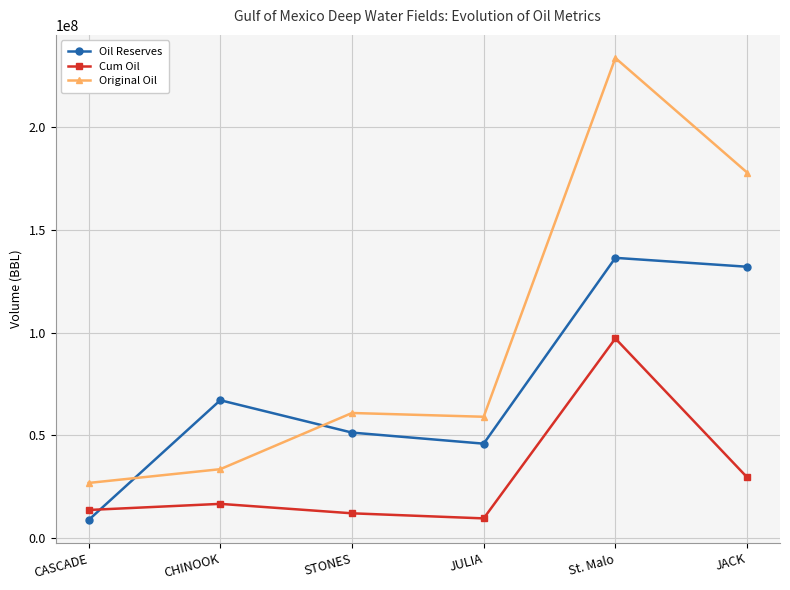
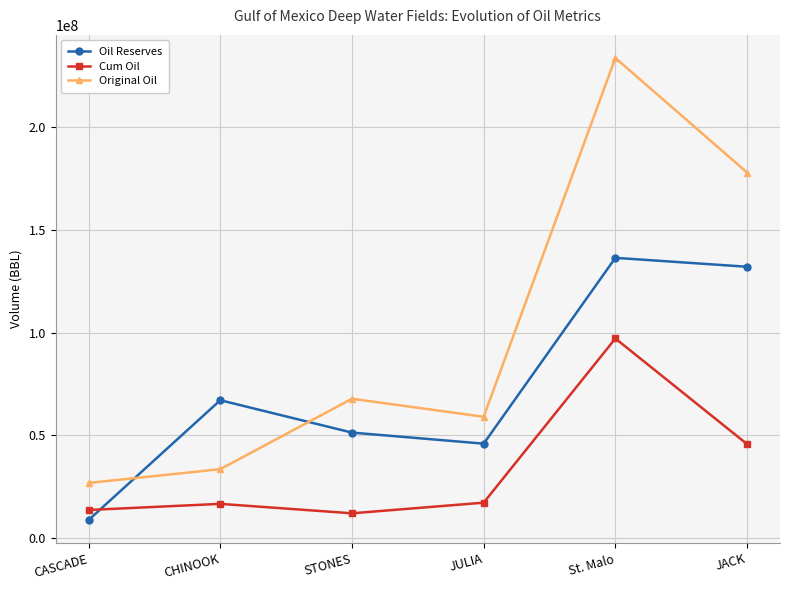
  {
    "Oil Reserves": {
      "CASCADE": 9000000,
      "CHINOOK": 67000000,
      "STONES": 51000000,
      "JULIA": 46000000,
      "St. Malo": 136000000,
      "JACK": 132000000
    },
    "Cum Oil": {
      "CASCADE": 14000000,
      "CHINOOK": 17000000,
      "STONES": 12000000,
-     "JULIA": 10000000,
+     "JULIA": 17000000,
      "St. Malo": 97000000,
-     "JACK": 30000000
+     "JACK": 46000000
    },
    "Original Oil": {
      "CASCADE": 27000000,
      "CHINOOK": 34000000,
-     "STONES": 61000000,
+     "STONES": 68000000,
      "JULIA": 59000000,
      "St. Malo": 233000000,
      "JACK": 178000000
    }
  }
